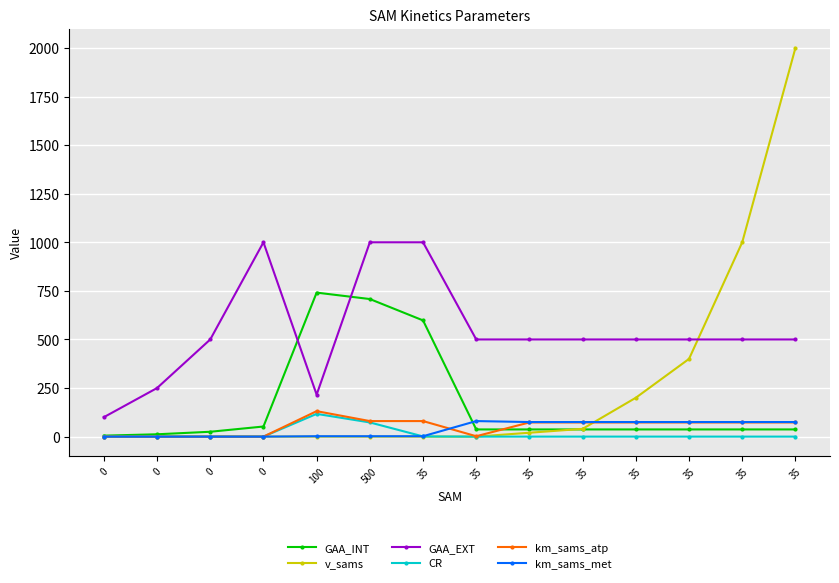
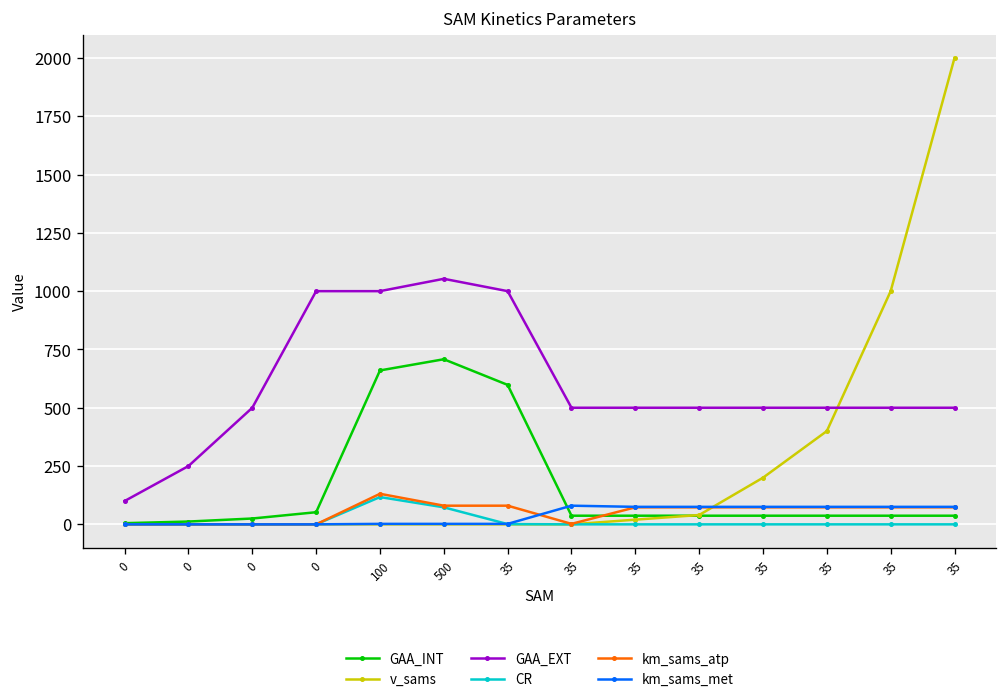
  {
    "GAA_INT": {
-     "100": 740,
+     "100": 660,
      "500": 710
    },
    "GAA_EXT": {
-     "100": 220,
-     "500": 1000
+     "100": 1000,
+     "500": 1050
    },
    "CR": {
      "100": 120
    },
    "km_sams_atp": {
      "100": 130
    }
  }
